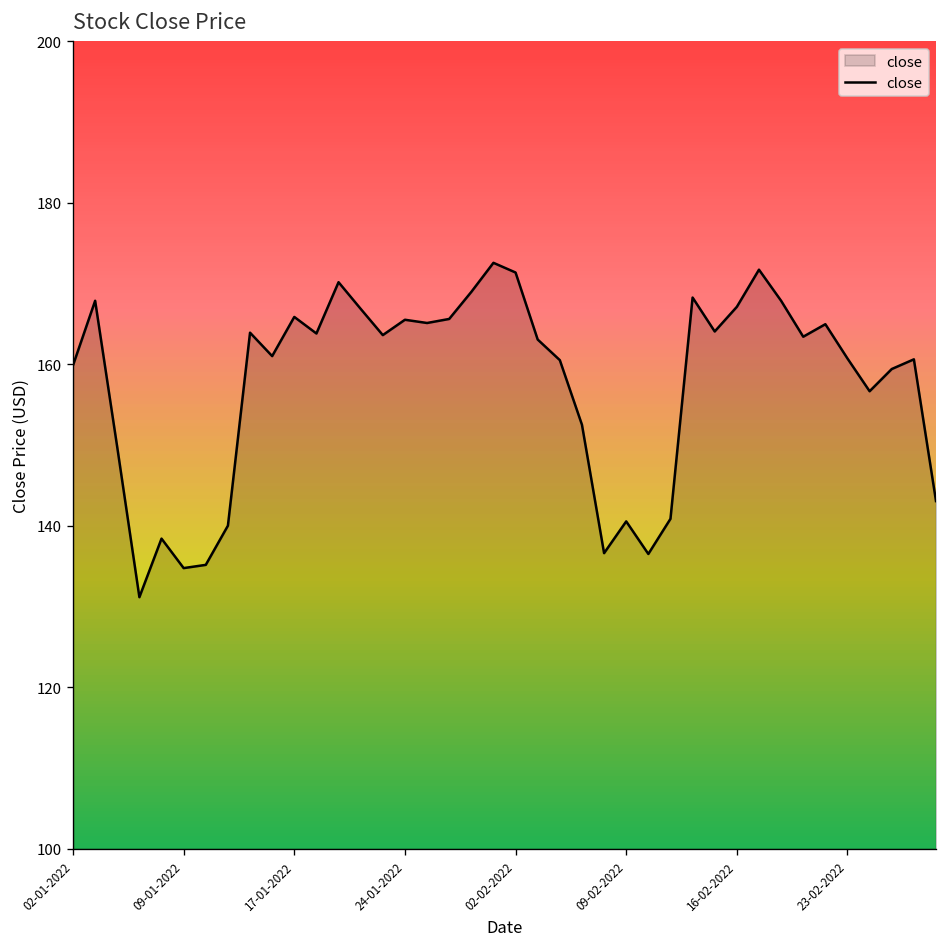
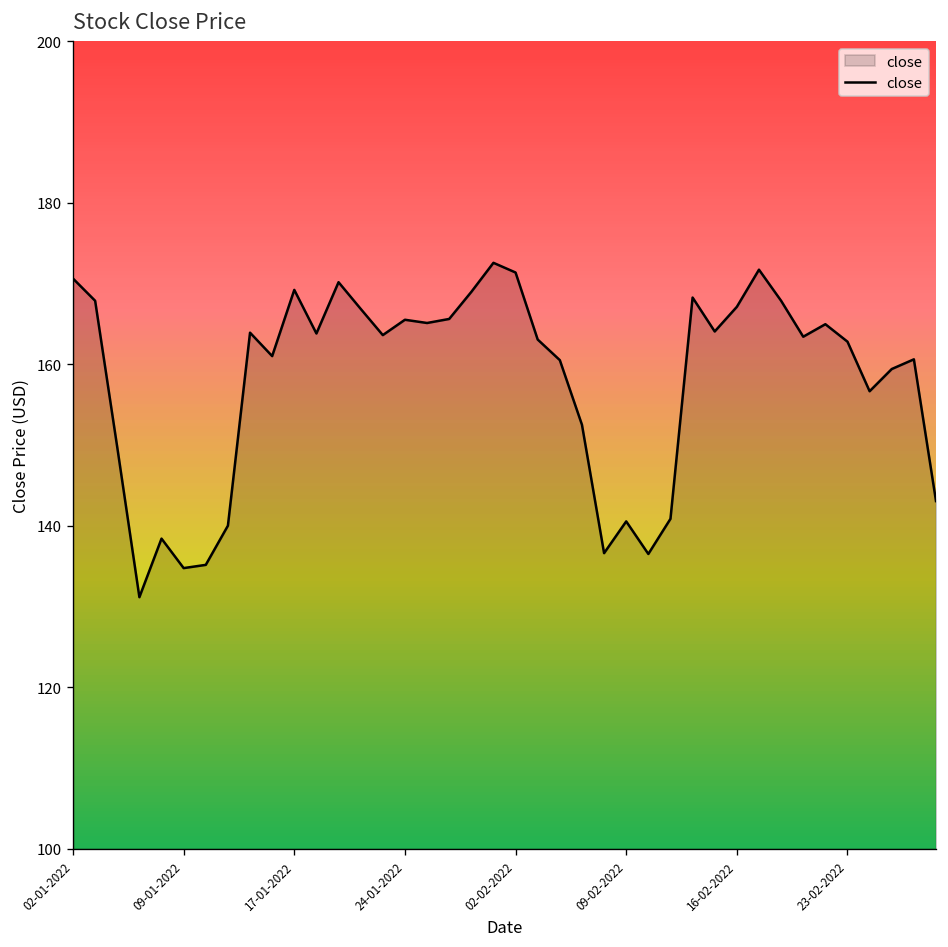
  {
-   "02-01-2022": 160,
+   "02-01-2022": 171,
    "09-01-2022": 135,
-   "17-01-2022": 166,
+   "17-01-2022": 169,
    "24-01-2022": 166,
    "02-02-2022": 171,
    "09-02-2022": 141,
    "16-02-2022": 167,
-   "23-02-2022": 161
+   "23-02-2022": 163
  }
